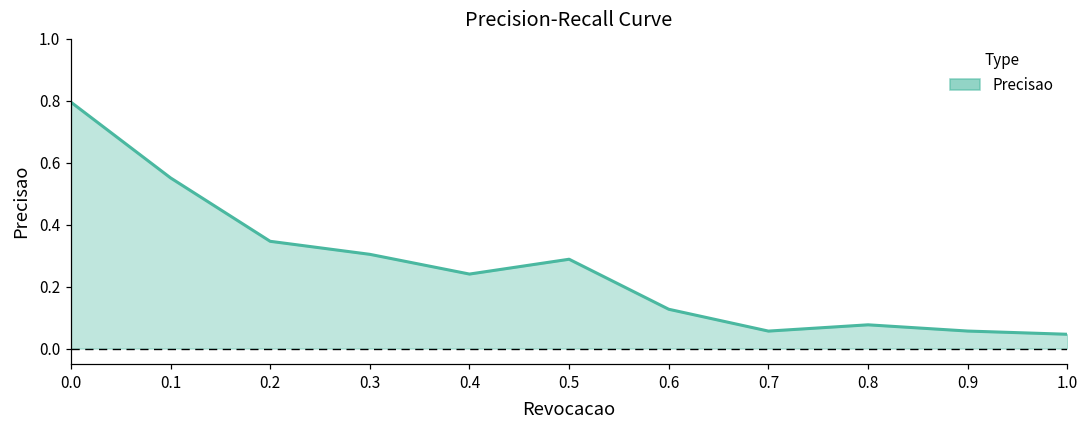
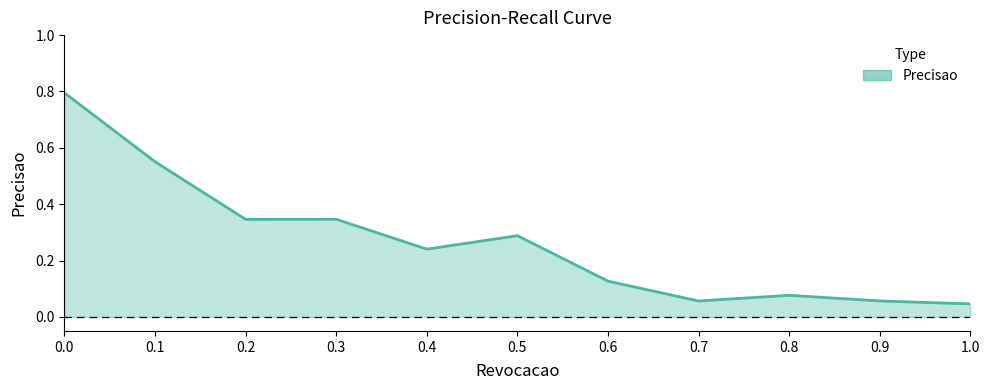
  {
    "0.0": 0.80,
    "0.1": 0.55,
    "0.2": 0.35,
-   "0.3": 0.30,
+   "0.3": 0.35,
    "0.4": 0.24,
    "0.5": 0.29,
    "0.6": 0.13,
    "0.7": 0.06,
    "0.8": 0.08,
    "0.9": 0.06,
    "1.0": 0.05
  }
